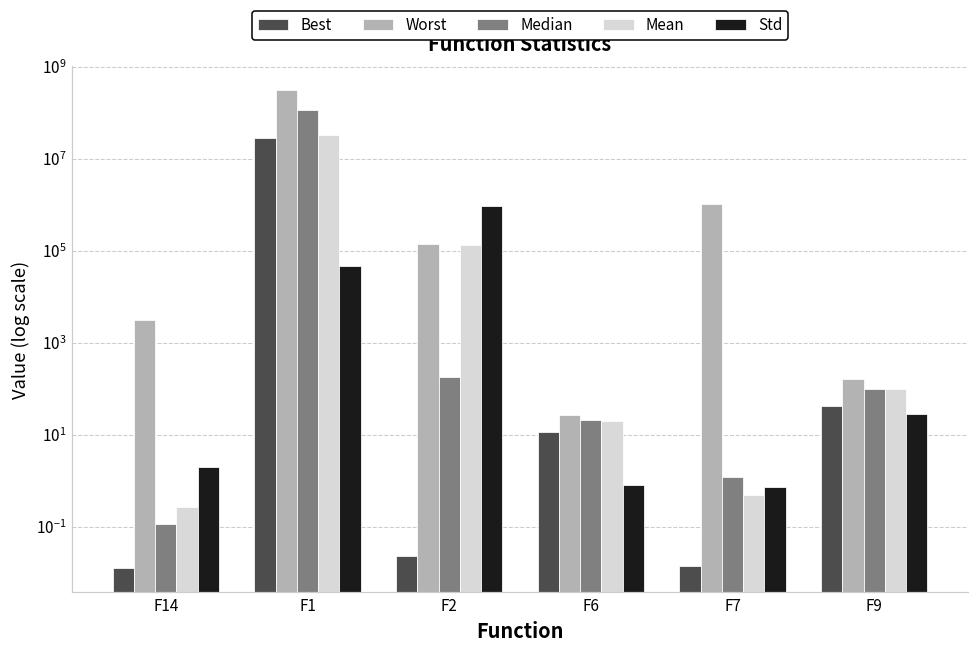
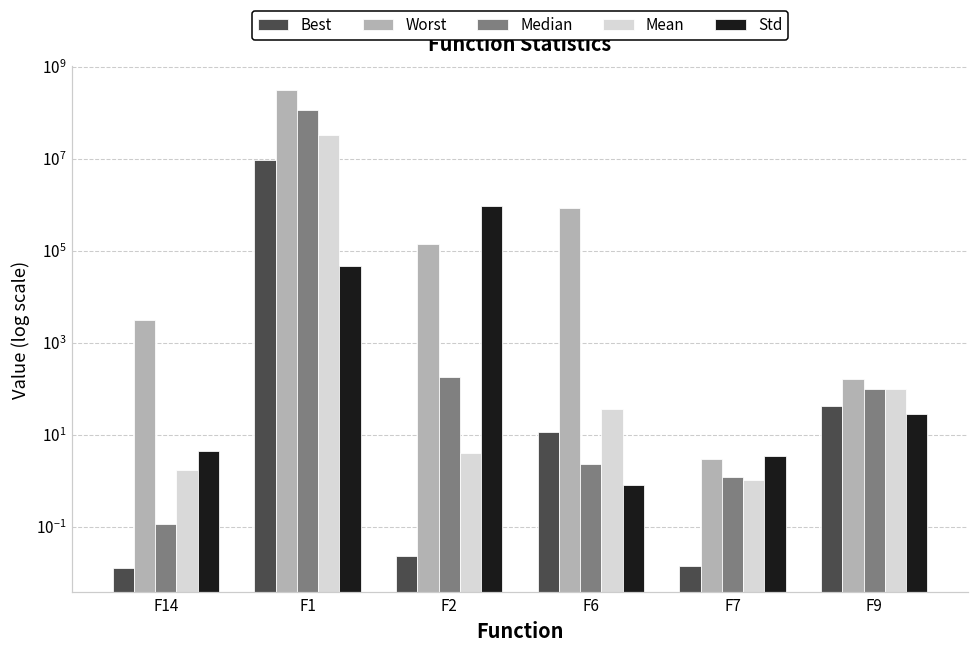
  {
    "Best": {
      "F14": 0.012,
-     "F1": 30000000,
+     "F1": 10000000,
      "F2": 0.02,
      "F6": 11,
      "F7": 0.014,
      "F9": 40
    },
    "Worst": {
      "F14": 3000,
      "F1": 300000000,
      "F2": 140000,
-     "F6": 30,
-     "F7": 1100000,
+     "F6": 900000,
+     "F7": 3,
      "F9": 170
    },
    "Median": {
      "F14": 0.12,
      "F1": 120000000,
      "F2": 180,
-     "F6": 20,
+     "F6": 2,
      "F7": 1.2,
      "F9": 100
    },
    "Mean": {
-     "F14": 0.3,
+     "F14": 1.7,
      "F1": 30000000,
-     "F2": 130000,
-     "F6": 20,
-     "F7": 0.5,
+     "F2": 4,
+     "F6": 40,
+     "F7": 1.1,
      "F9": 100
    },
    "Std": {
-     "F14": 2,
+     "F14": 5,
      "F1": 50000,
      "F2": 900000,
      "F6": 0.8,
-     "F7": 0.7,
+     "F7": 4,
      "F9": 30
    }
  }
